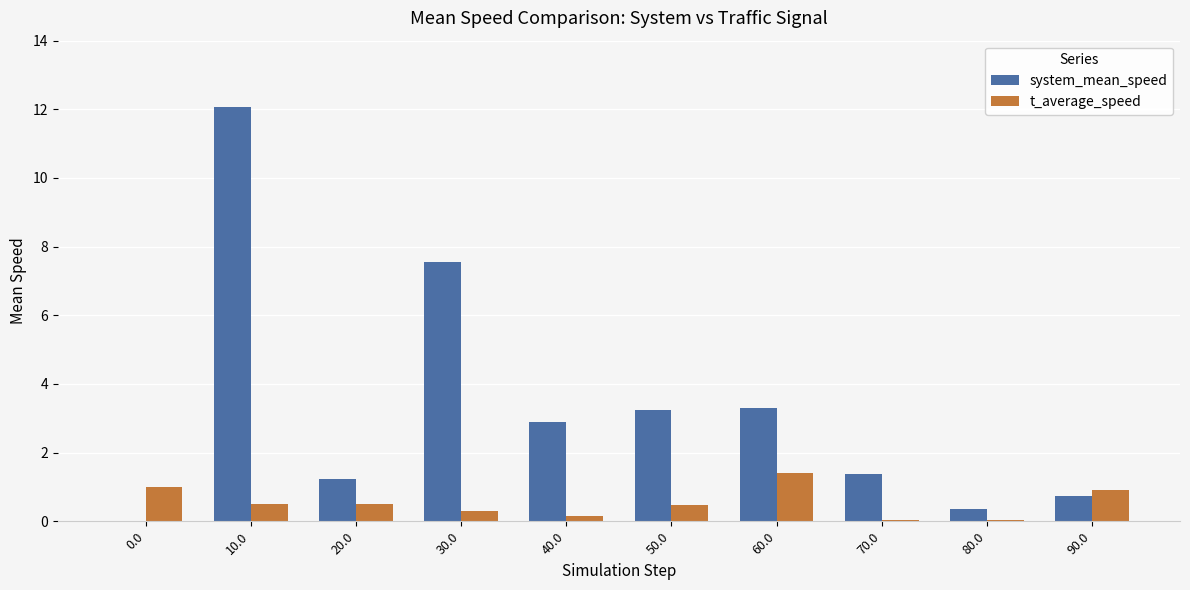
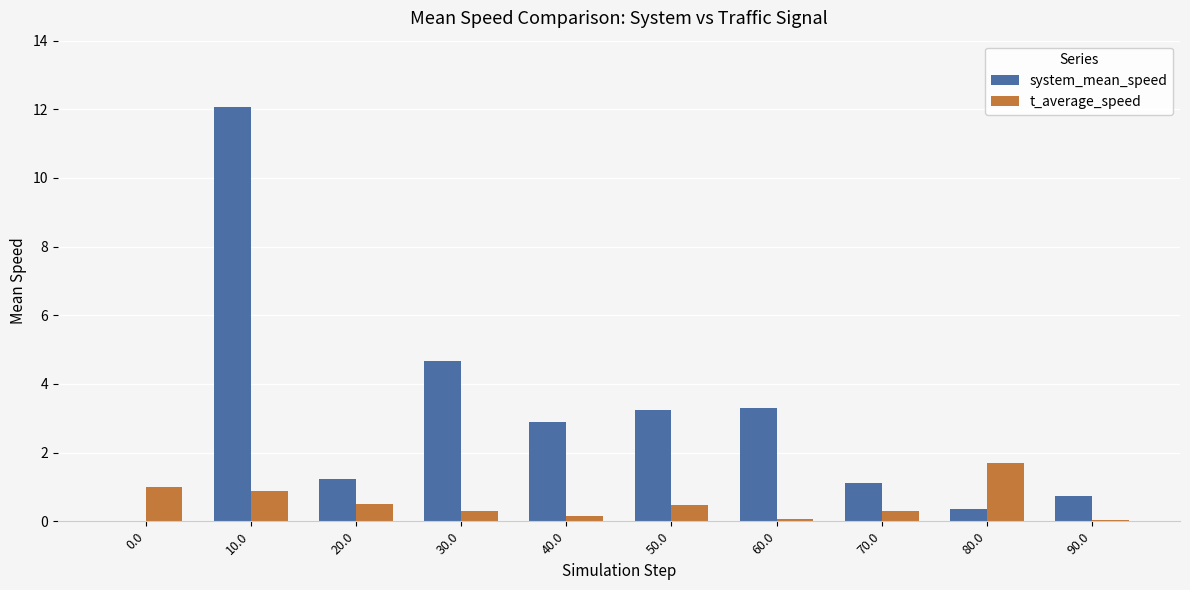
  {
    "system_mean_speed": {
      "0.0": 0.0,
      "10.0": 12.1,
      "20.0": 1.2,
-     "30.0": 7.5,
+     "30.0": 4.7,
      "40.0": 2.9,
      "50.0": 3.3,
      "60.0": 3.3,
-     "70.0": 1.4,
+     "70.0": 1.1,
      "80.0": 0.4,
      "90.0": 0.7
    },
    "t_average_speed": {
      "0.0": 1.0,
-     "10.0": 0.5,
+     "10.0": 0.9,
      "20.0": 0.5,
      "30.0": 0.3,
      "40.0": 0.2,
      "50.0": 0.5,
-     "60.0": 1.4,
-     "70.0": 0.1,
-     "80.0": 0.0,
-     "90.0": 0.9
+     "60.0": 0.1,
+     "70.0": 0.3,
+     "80.0": 1.7,
+     "90.0": 0.0
    }
  }
